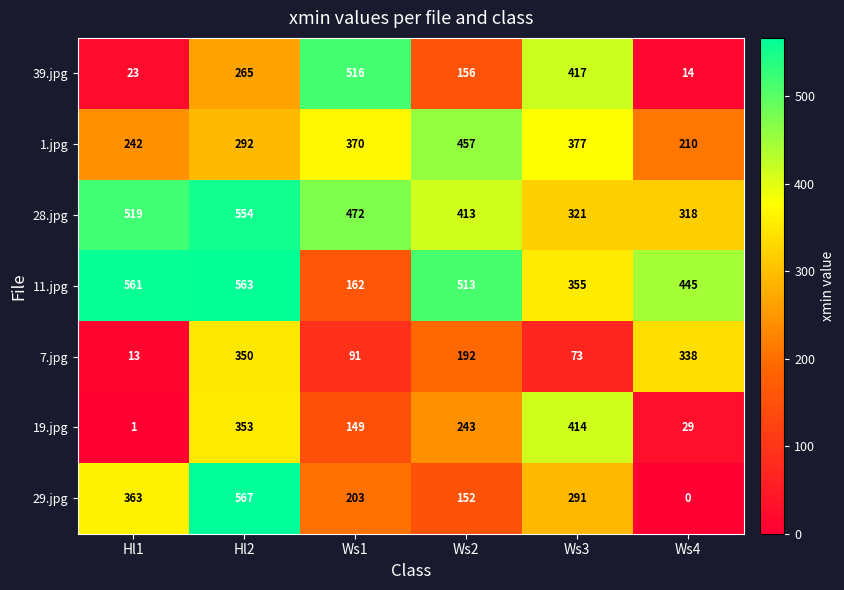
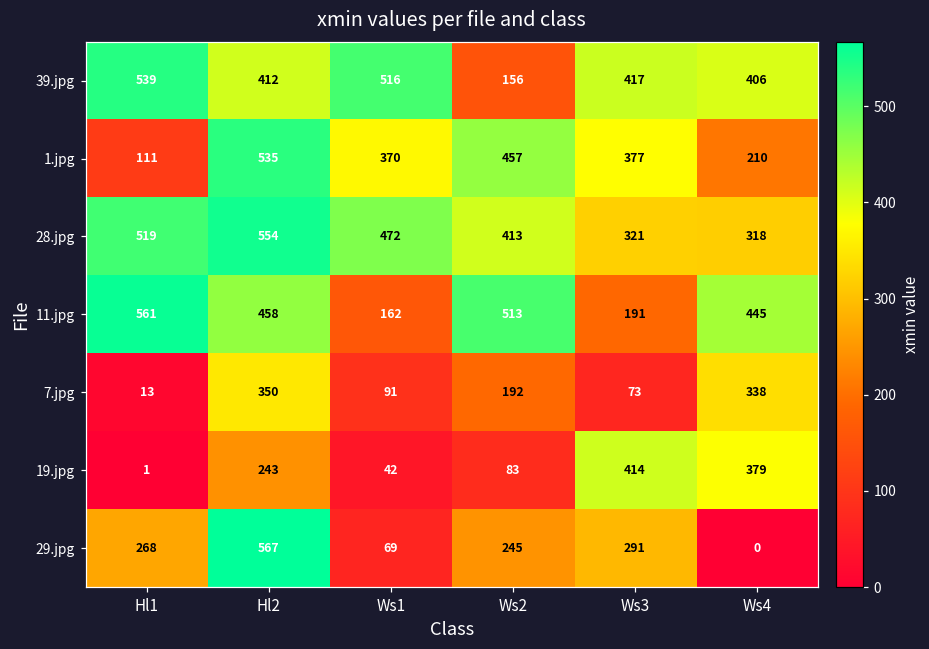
  {
    "39.jpg": {
-     "Hl1": 23,
-     "Hl2": 265,
+     "Hl1": 539,
+     "Hl2": 412,
      "Ws1": 516,
      "Ws2": 156,
      "Ws3": 417,
-     "Ws4": 14
+     "Ws4": 406
    },
    "1.jpg": {
-     "Hl1": 242,
-     "Hl2": 292,
+     "Hl1": 111,
+     "Hl2": 535,
      "Ws1": 370,
      "Ws2": 457,
      "Ws3": 377,
      "Ws4": 210
    },
    "28.jpg": {
      "Hl1": 519,
      "Hl2": 554,
      "Ws1": 472,
      "Ws2": 413,
      "Ws3": 321,
      "Ws4": 318
    },
    "11.jpg": {
      "Hl1": 561,
-     "Hl2": 563,
+     "Hl2": 458,
      "Ws1": 162,
      "Ws2": 513,
-     "Ws3": 355,
+     "Ws3": 191,
      "Ws4": 445
    },
    "7.jpg": {
      "Hl1": 13,
      "Hl2": 350,
      "Ws1": 91,
      "Ws2": 192,
      "Ws3": 73,
      "Ws4": 338
    },
    "19.jpg": {
      "Hl1": 1,
-     "Hl2": 353,
-     "Ws1": 149,
-     "Ws2": 243,
+     "Hl2": 243,
+     "Ws1": 42,
+     "Ws2": 83,
      "Ws3": 414,
-     "Ws4": 29
+     "Ws4": 379
    },
    "29.jpg": {
-     "Hl1": 363,
+     "Hl1": 268,
      "Hl2": 567,
-     "Ws1": 203,
-     "Ws2": 152,
+     "Ws1": 69,
+     "Ws2": 245,
      "Ws3": 291,
      "Ws4": 0
    }
  }
